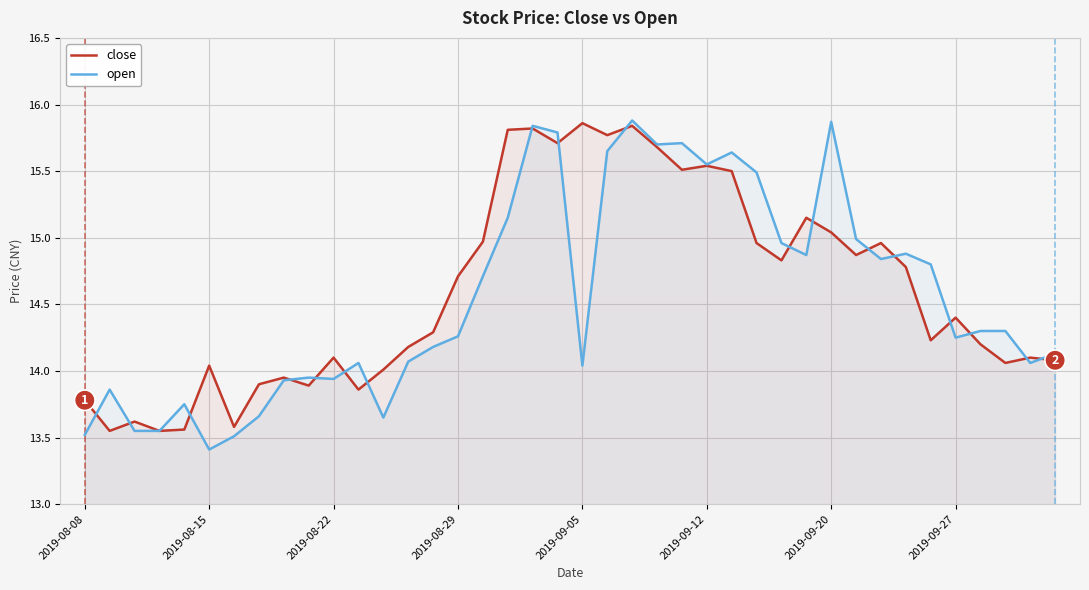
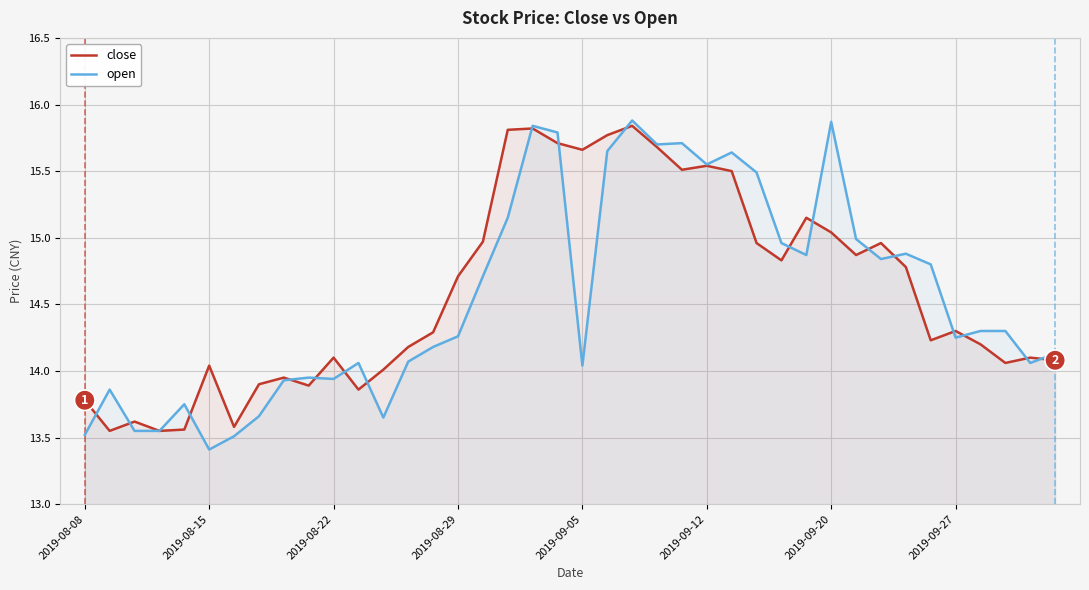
  {
    "close": {
      "2019-08-15": 14.04,
      "2019-08-22": 14.10,
      "2019-08-29": 14.71,
-     "2019-09-05": 15.86,
+     "2019-09-05": 15.66,
      "2019-09-20": 15.04,
-     "2019-09-27": 14.4
+     "2019-09-27": 14.3
    },
    "open": {
      "2019-08-08": 13.52,
      "2019-08-15": 13.41,
      "2019-08-22": 13.94,
      "2019-08-29": 14.26,
      "2019-09-05": 14.04,
      "2019-09-20": 15.87,
      "2019-09-27": 14.25
    }
  }
